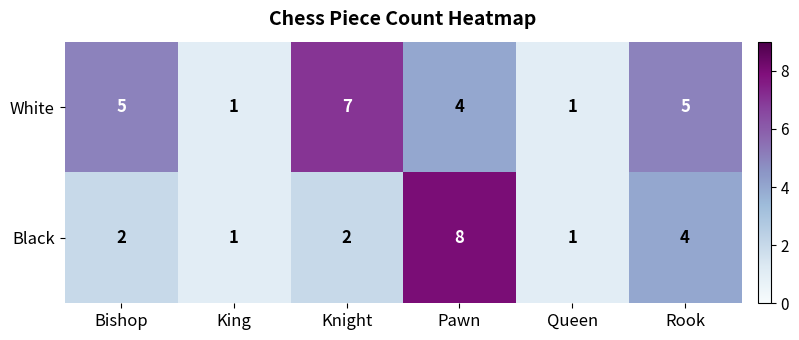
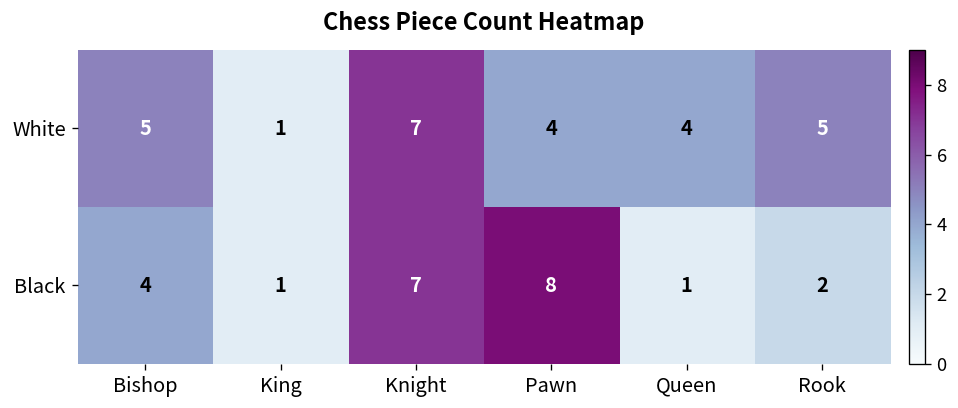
  {
    "White": {
      "Bishop": 5,
      "King": 1,
      "Knight": 7,
      "Pawn": 4,
-     "Queen": 1,
+     "Queen": 4,
      "Rook": 5
    },
    "Black": {
-     "Bishop": 2,
+     "Bishop": 4,
      "King": 1,
-     "Knight": 2,
+     "Knight": 7,
      "Pawn": 8,
      "Queen": 1,
-     "Rook": 4
+     "Rook": 2
    }
  }
